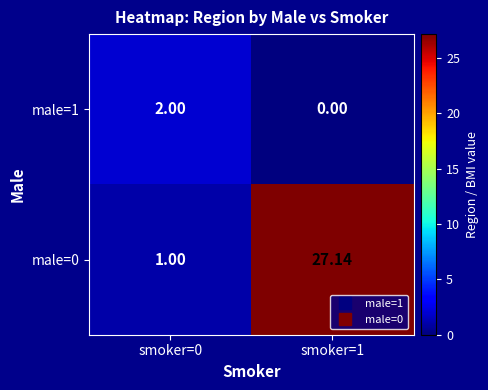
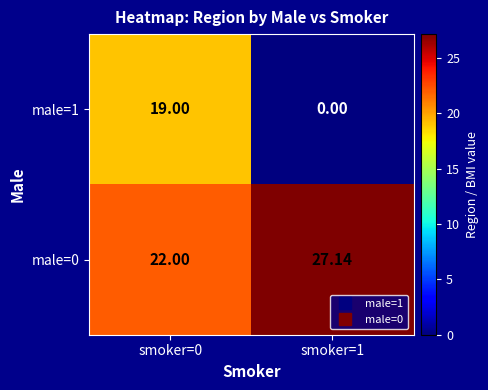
  {
    "male=1": {
-     "smoker=0": 2.00,
+     "smoker=0": 19.00,
      "smoker=1": 0.00
    },
    "male=0": {
-     "smoker=0": 1.00,
+     "smoker=0": 22.00,
      "smoker=1": 27.14
    }
  }
